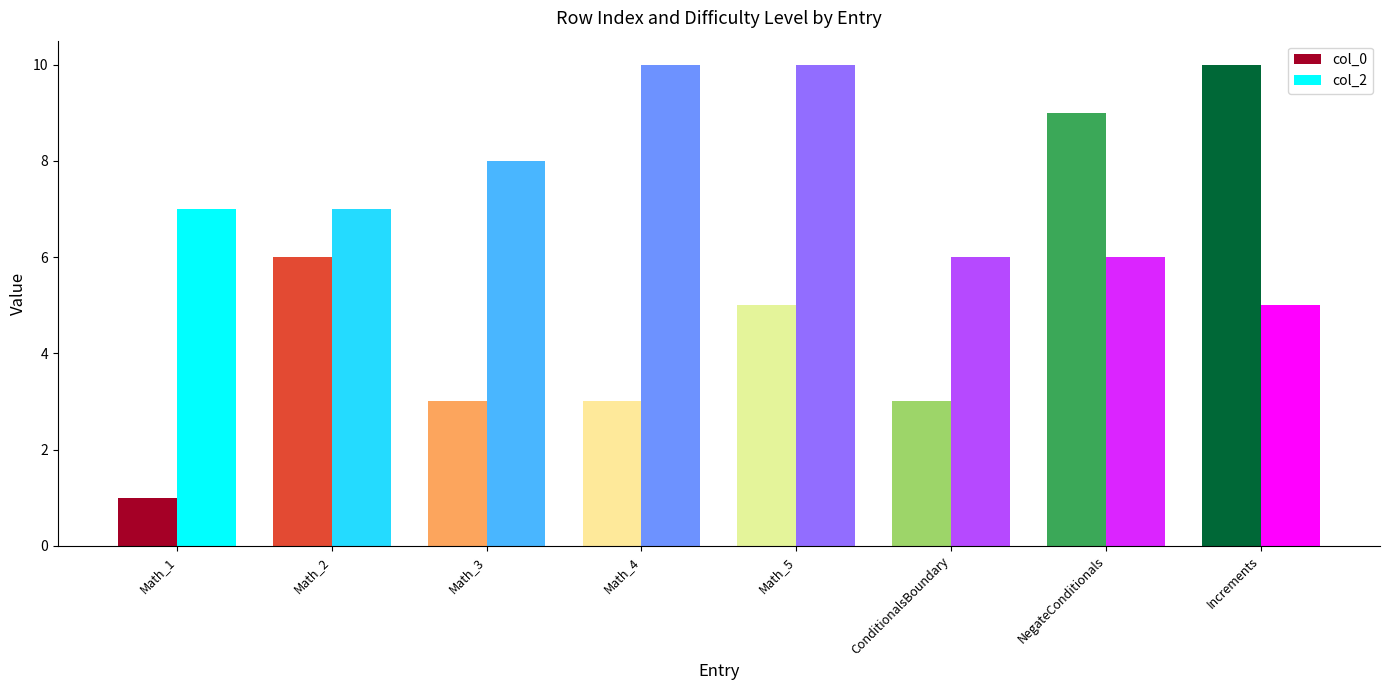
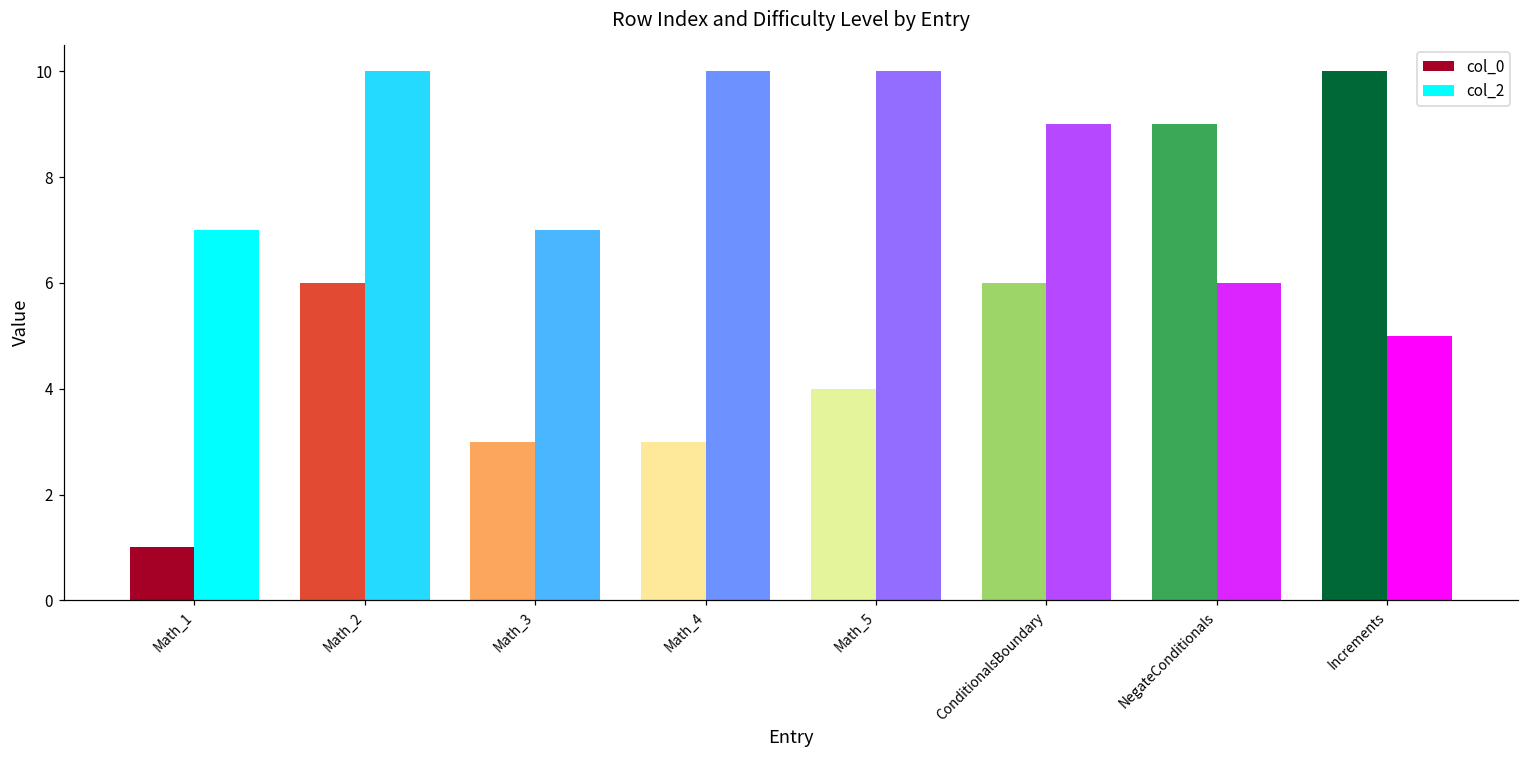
  {
    "col_0": {
      "Math_1": 1,
      "Math_2": 6,
      "Math_3": 3,
      "Math_4": 3,
-     "Math_5": 5,
-     "ConditionalsBoundary": 3,
+     "Math_5": 4,
+     "ConditionalsBoundary": 6,
      "NegateConditionals": 9,
      "Increments": 10
    },
    "col_2": {
      "Math_1": 7,
-     "Math_2": 7,
-     "Math_3": 8,
+     "Math_2": 10,
+     "Math_3": 7,
      "Math_4": 10,
      "Math_5": 10,
-     "ConditionalsBoundary": 6,
+     "ConditionalsBoundary": 9,
      "NegateConditionals": 6,
      "Increments": 5
    }
  }
